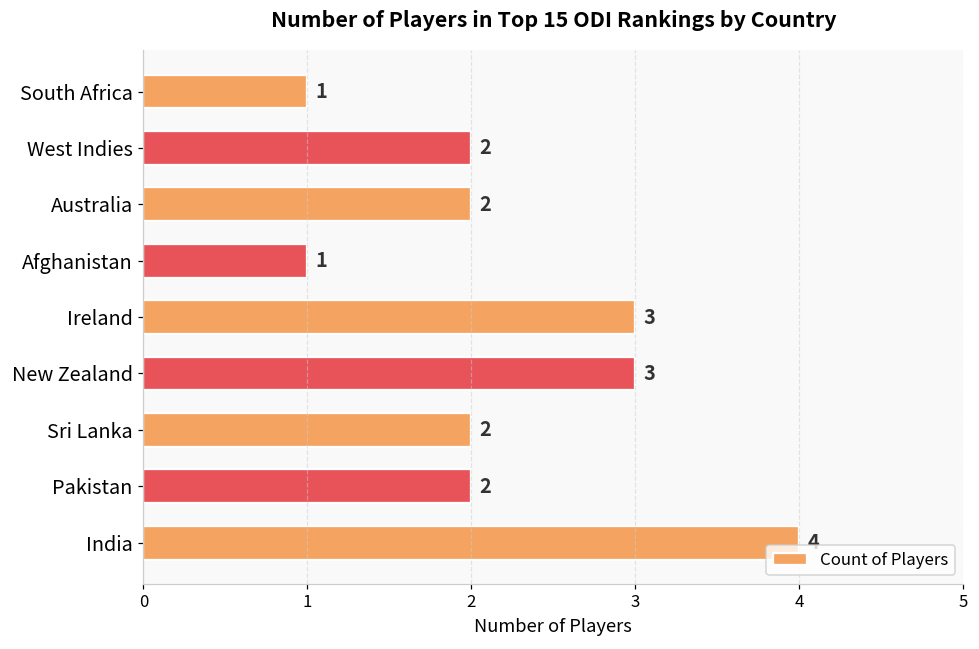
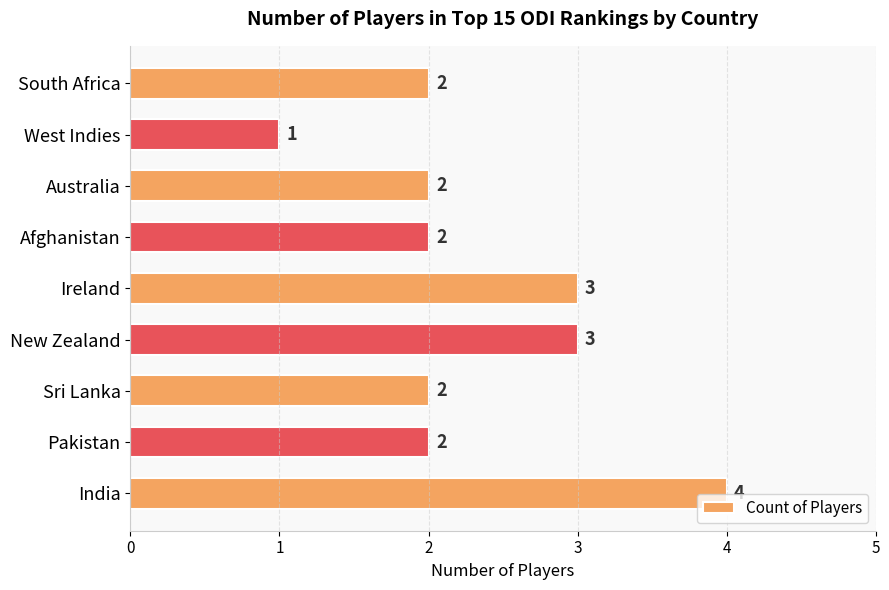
  {
-   "South Africa": 1,
-   "West Indies": 2,
+   "South Africa": 2,
+   "West Indies": 1,
    "Australia": 2,
-   "Afghanistan": 1,
+   "Afghanistan": 2,
    "Ireland": 3,
    "New Zealand": 3,
    "Sri Lanka": 2,
    "Pakistan": 2
  }
